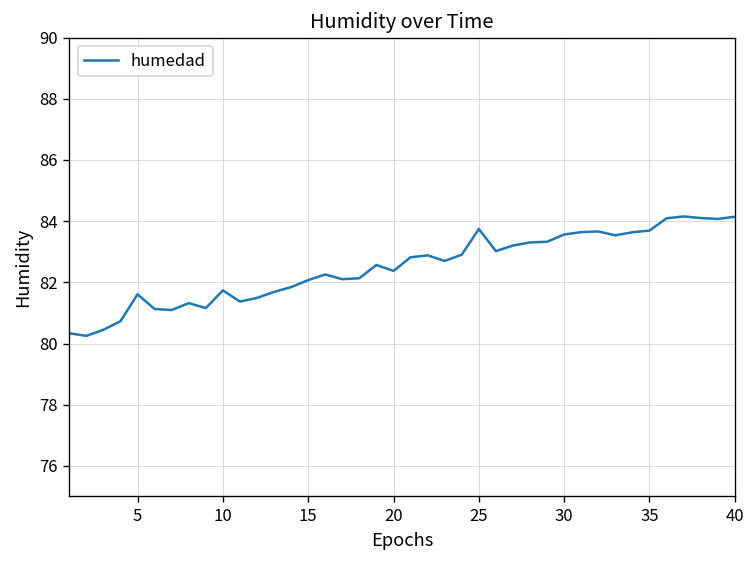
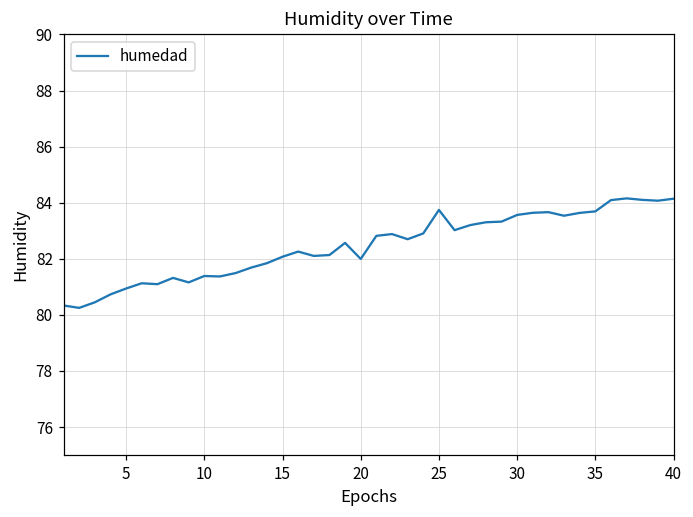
  {
-   "5": 81.6,
-   "10": 81.7,
+   "5": 80.9,
+   "10": 81.4,
    "15": 82.1,
-   "20": 82.4,
+   "20": 82.0,
    "25": 83.7,
    "30": 83.6,
    "35": 83.7,
    "40": 84.1
  }
